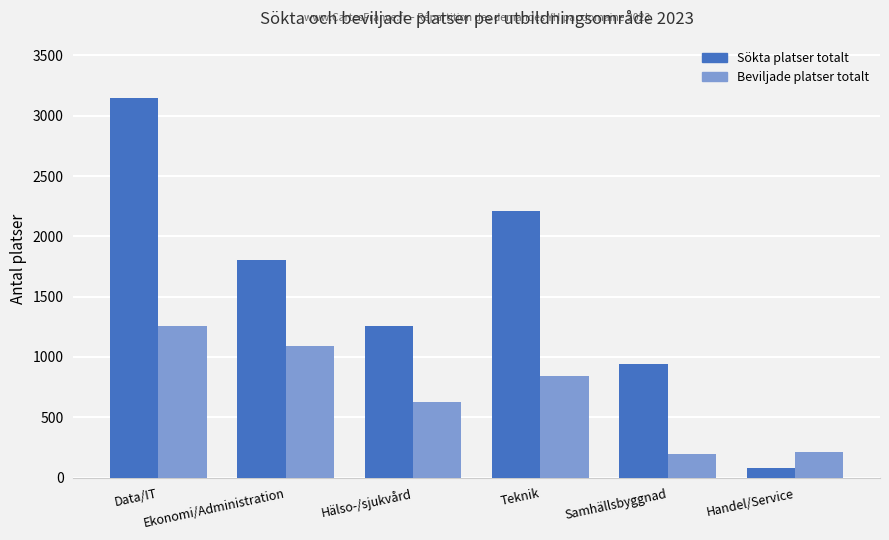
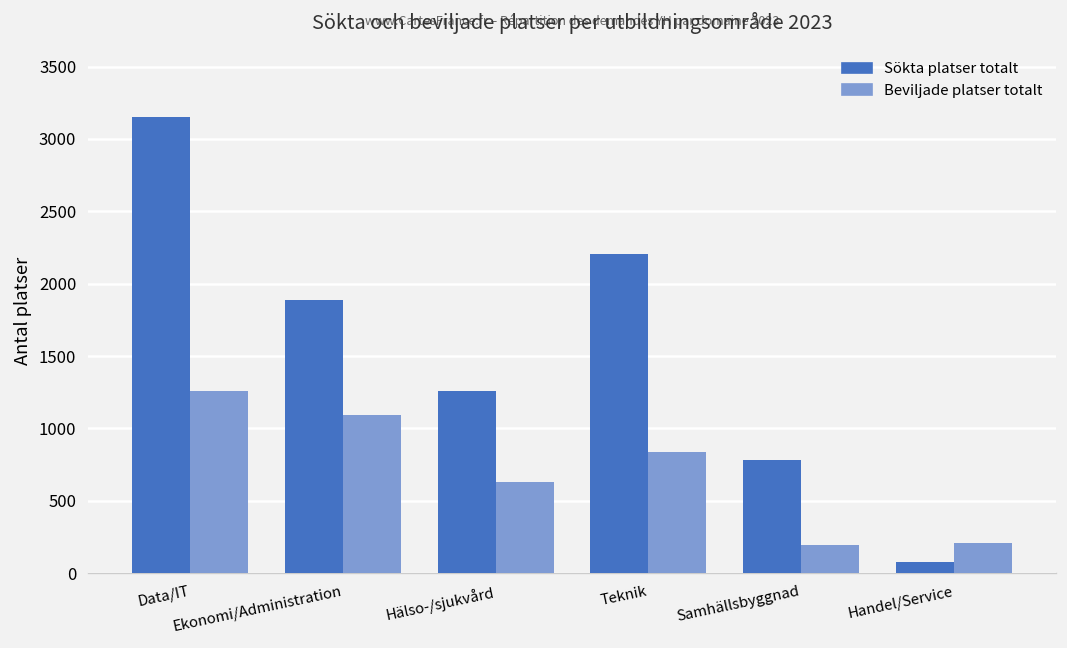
  {
    "Sökta platser totalt": {
      "Data/IT": 3150,
-     "Ekonomi/Administration": 1800,
+     "Ekonomi/Administration": 1890,
      "Hälso-/sjukvård": 1260,
      "Teknik": 2210,
-     "Samhällsbyggnad": 950,
+     "Samhällsbyggnad": 780,
      "Handel/Service": 80
    },
    "Beviljade platser totalt": {
      "Data/IT": 1260,
      "Ekonomi/Administration": 1090,
      "Hälso-/sjukvård": 630,
      "Teknik": 840,
      "Samhällsbyggnad": 200,
      "Handel/Service": 210
    }
  }
